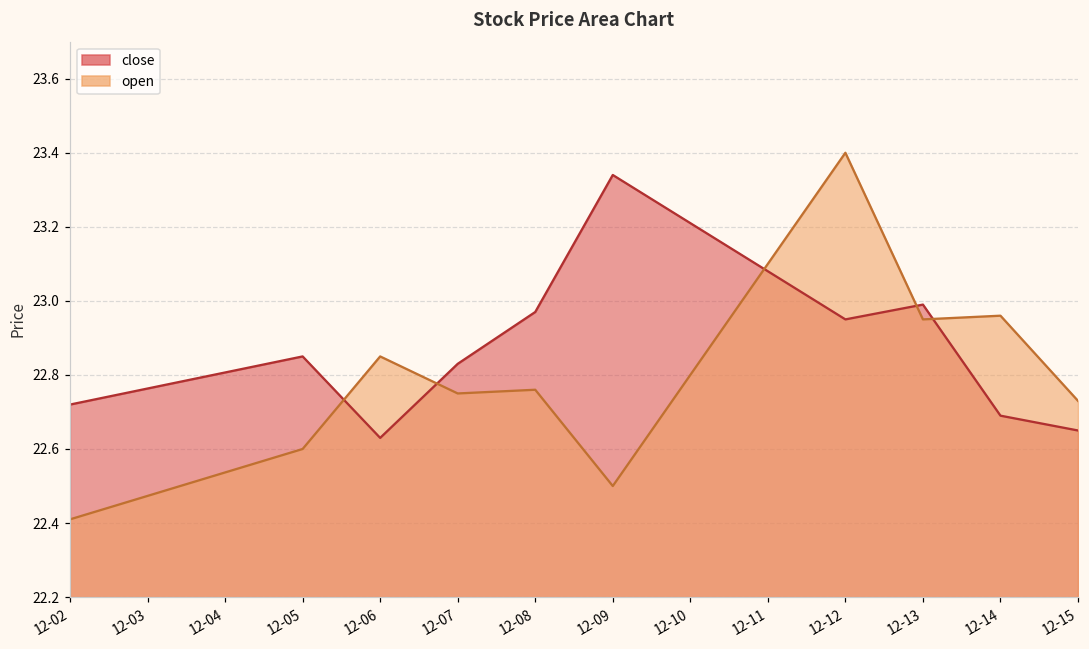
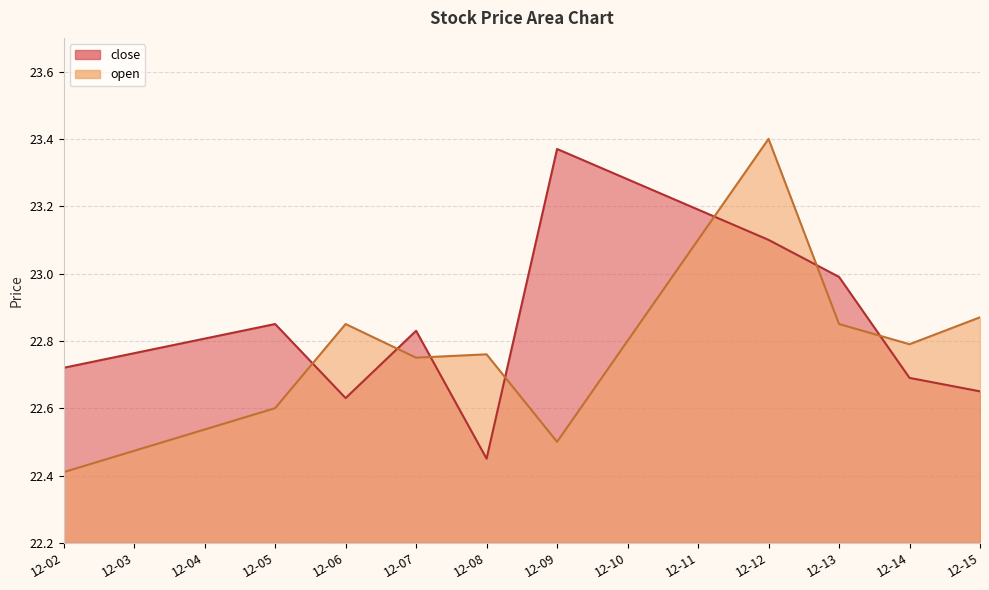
  {
    "close": {
      "12-02": 22.72,
      "12-05": 22.85,
      "12-06": 22.63,
      "12-07": 22.83,
-     "12-08": 22.97,
-     "12-09": 23.34,
-     "12-12": 22.95,
+     "12-08": 22.45,
+     "12-09": 23.37,
+     "12-12": 23.10,
      "12-13": 22.99,
      "12-14": 22.69,
      "12-15": 22.65
    },
    "open": {
      "12-02": 22.41,
      "12-05": 22.60,
      "12-06": 22.85,
      "12-07": 22.75,
      "12-08": 22.76,
      "12-09": 22.50,
      "12-12": 23.40,
-     "12-13": 22.95,
-     "12-14": 22.96,
-     "12-15": 22.73
+     "12-13": 22.85,
+     "12-14": 22.79,
+     "12-15": 22.87
    }
  }
